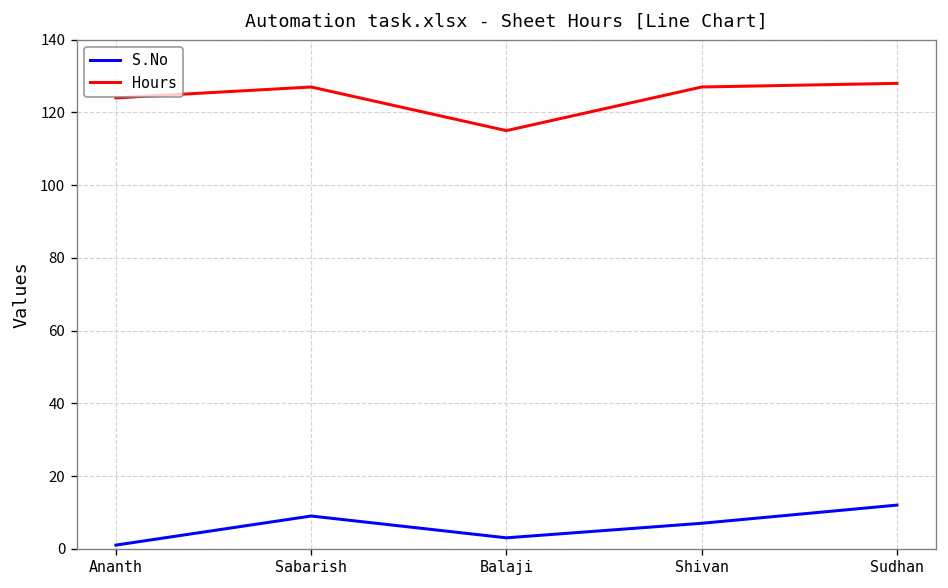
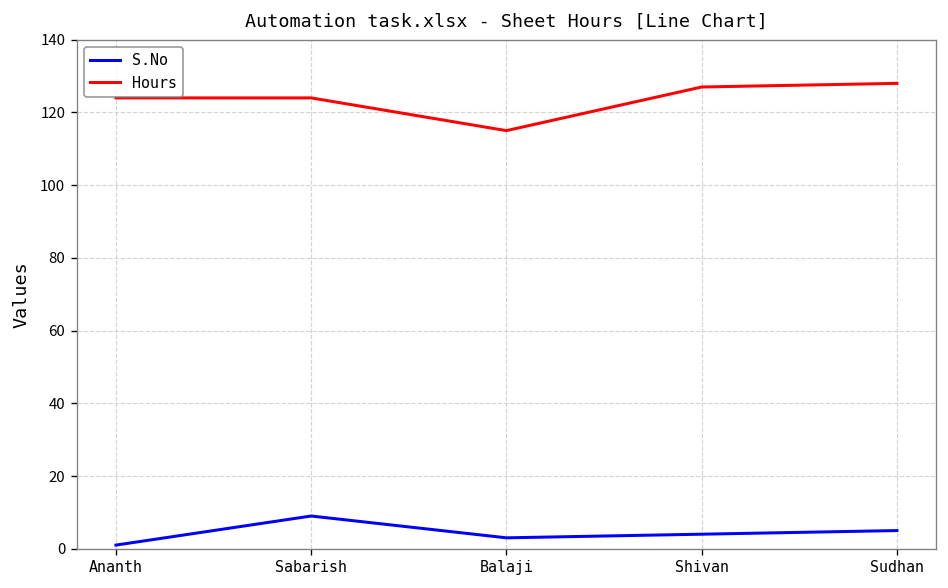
  {
    "S.No": {
      "Ananth": 1,
      "Sabarish": 9,
      "Balaji": 3,
-     "Shivan": 7,
-     "Sudhan": 12
+     "Shivan": 4,
+     "Sudhan": 5
    },
    "Hours": {
-     "Sabarish": 127,
+     "Sabarish": 124,
      "Balaji": 115,
      "Shivan": 127,
      "Sudhan": 128
    }
  }
